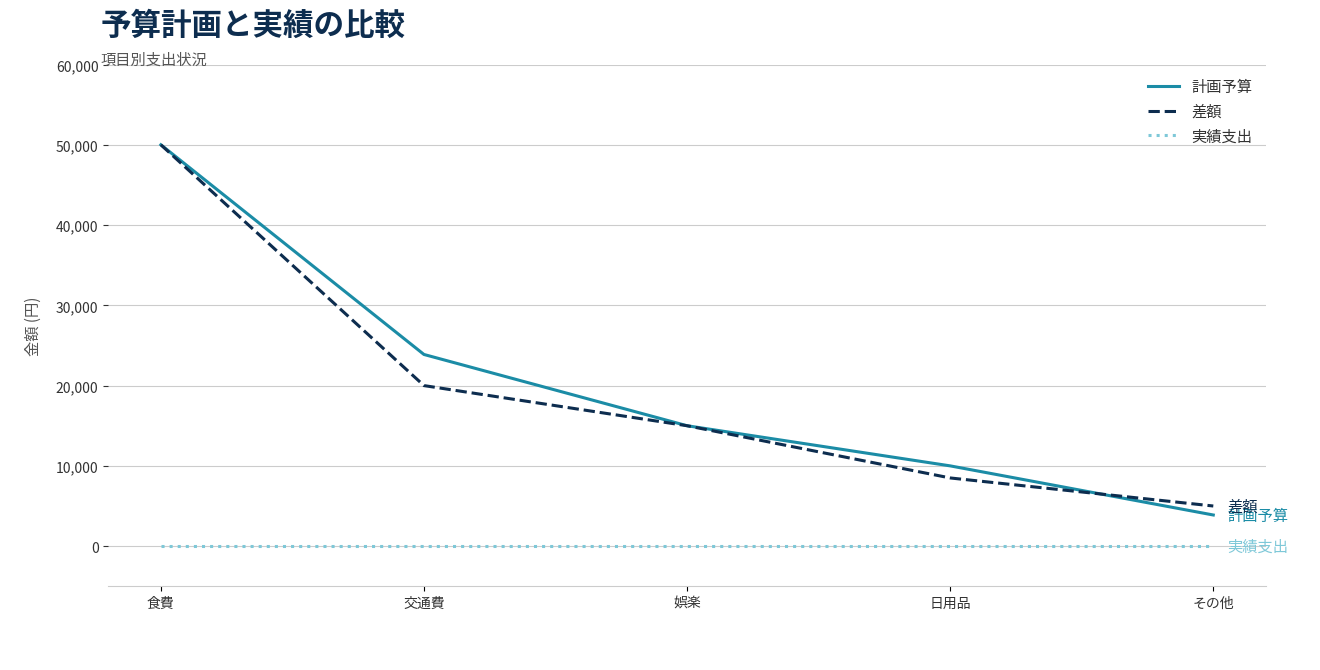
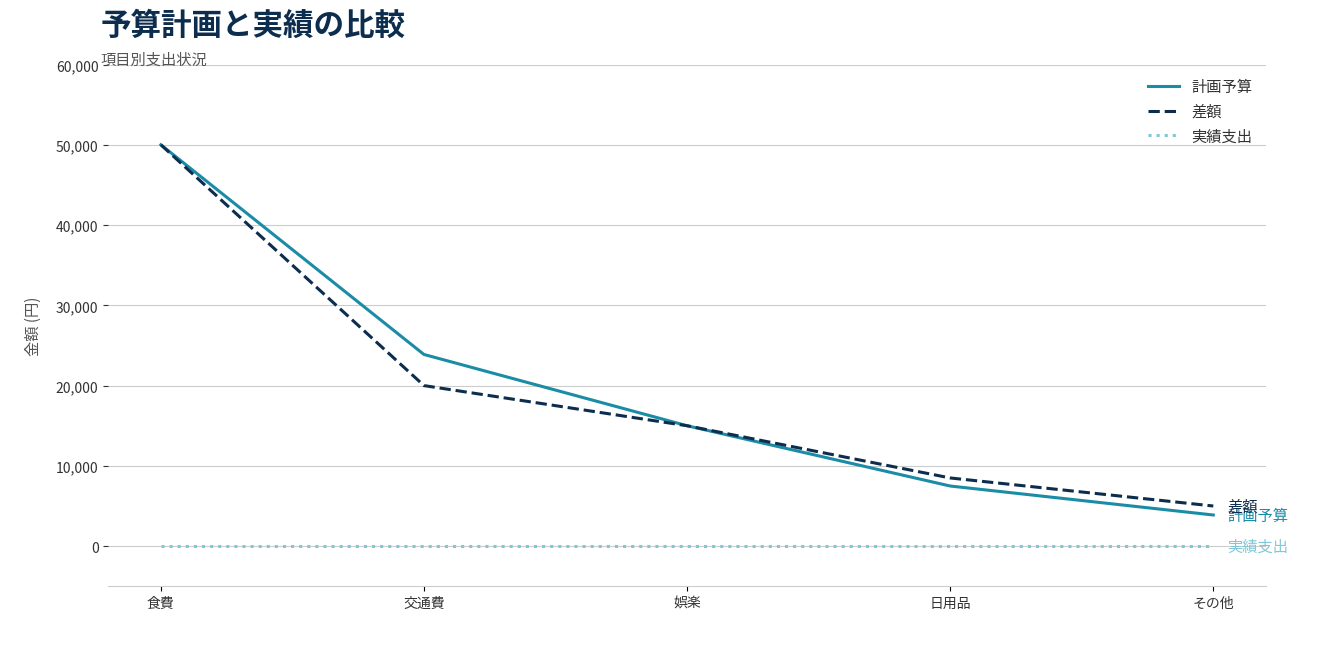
  {
    "計画予算": {
      "交通費": "24,000",
-     "日用品": "10,000",
+     "日用品": "7,000",
      "その他": "4,000"
    },
    "差額": {
      "交通費": "20,000",
      "日用品": "8,000",
      "その他": "5,000"
    },
    "実績支出": {
      "食費": "0",
      "交通費": "0",
      "娯楽": "0",
      "日用品": "0",
      "その他": "0"
    }
  }
